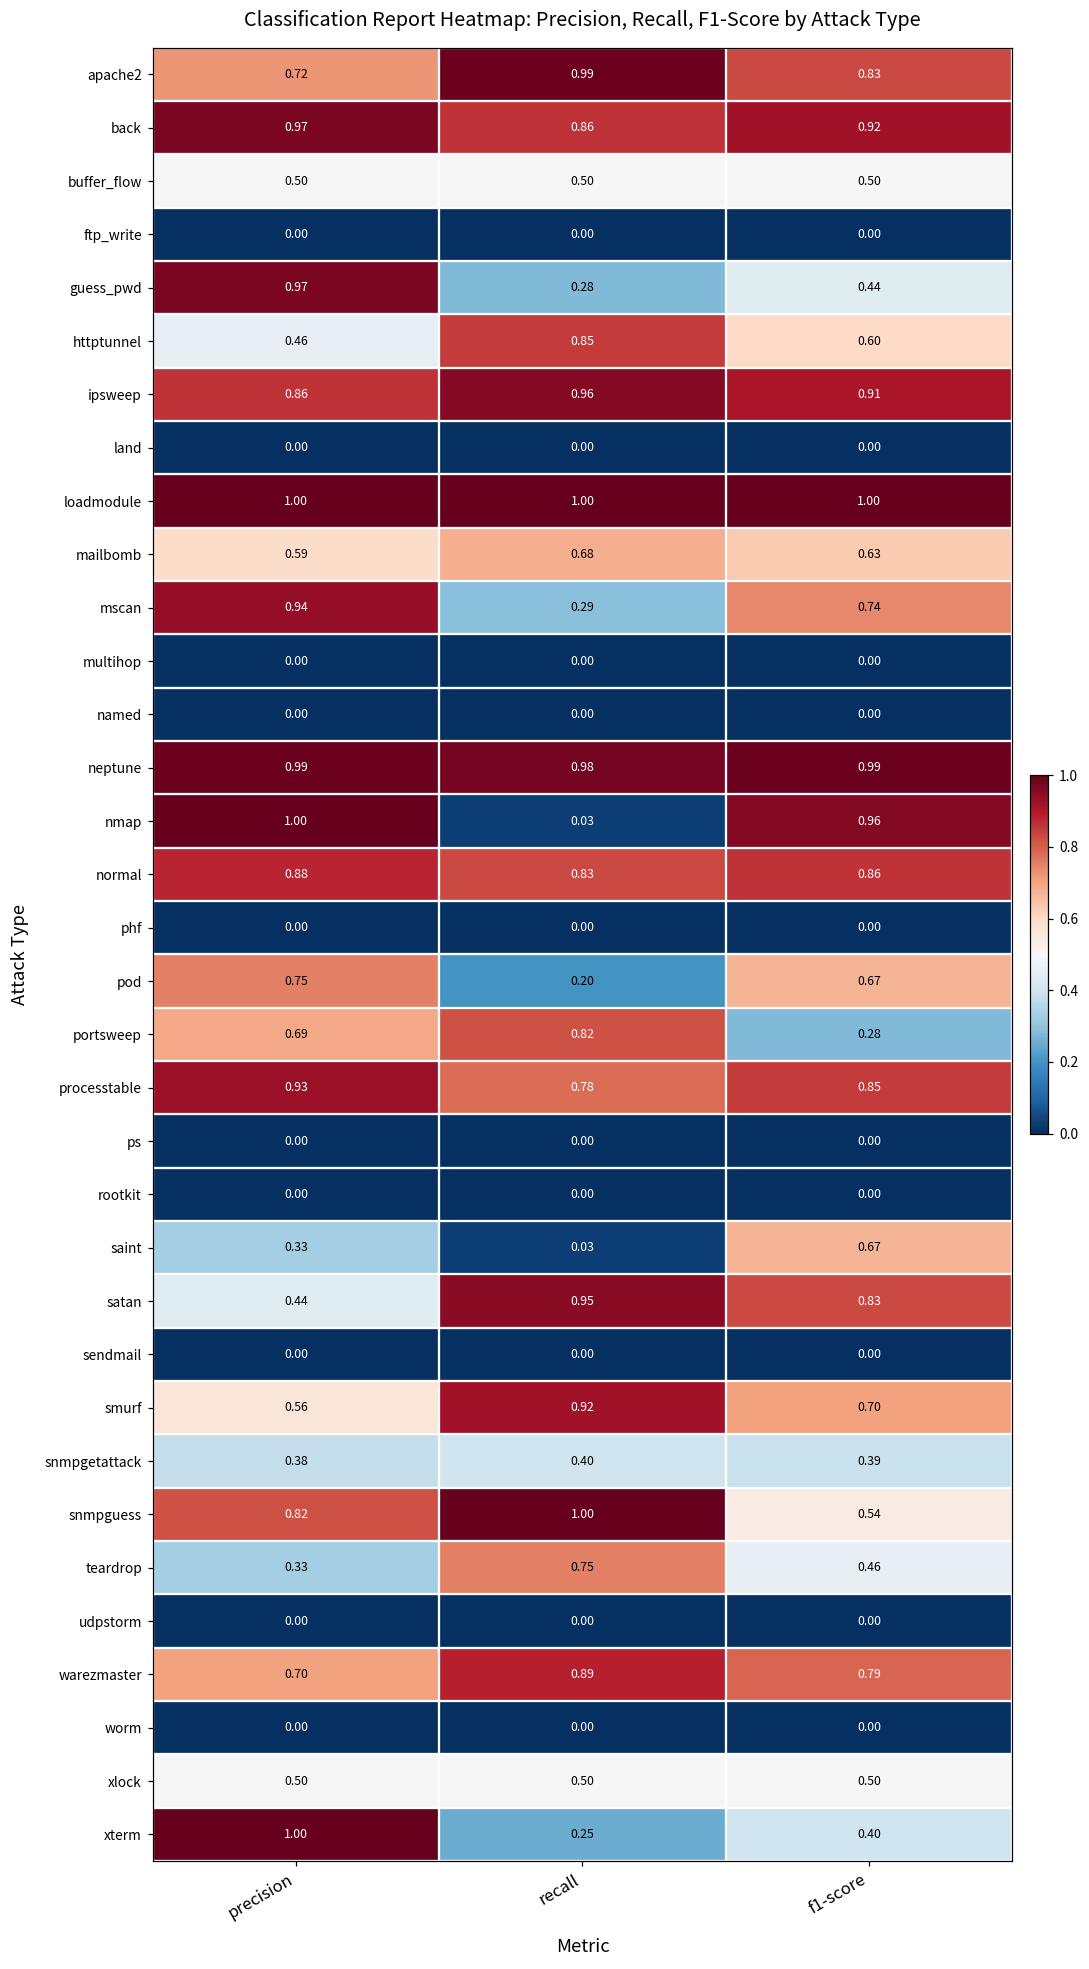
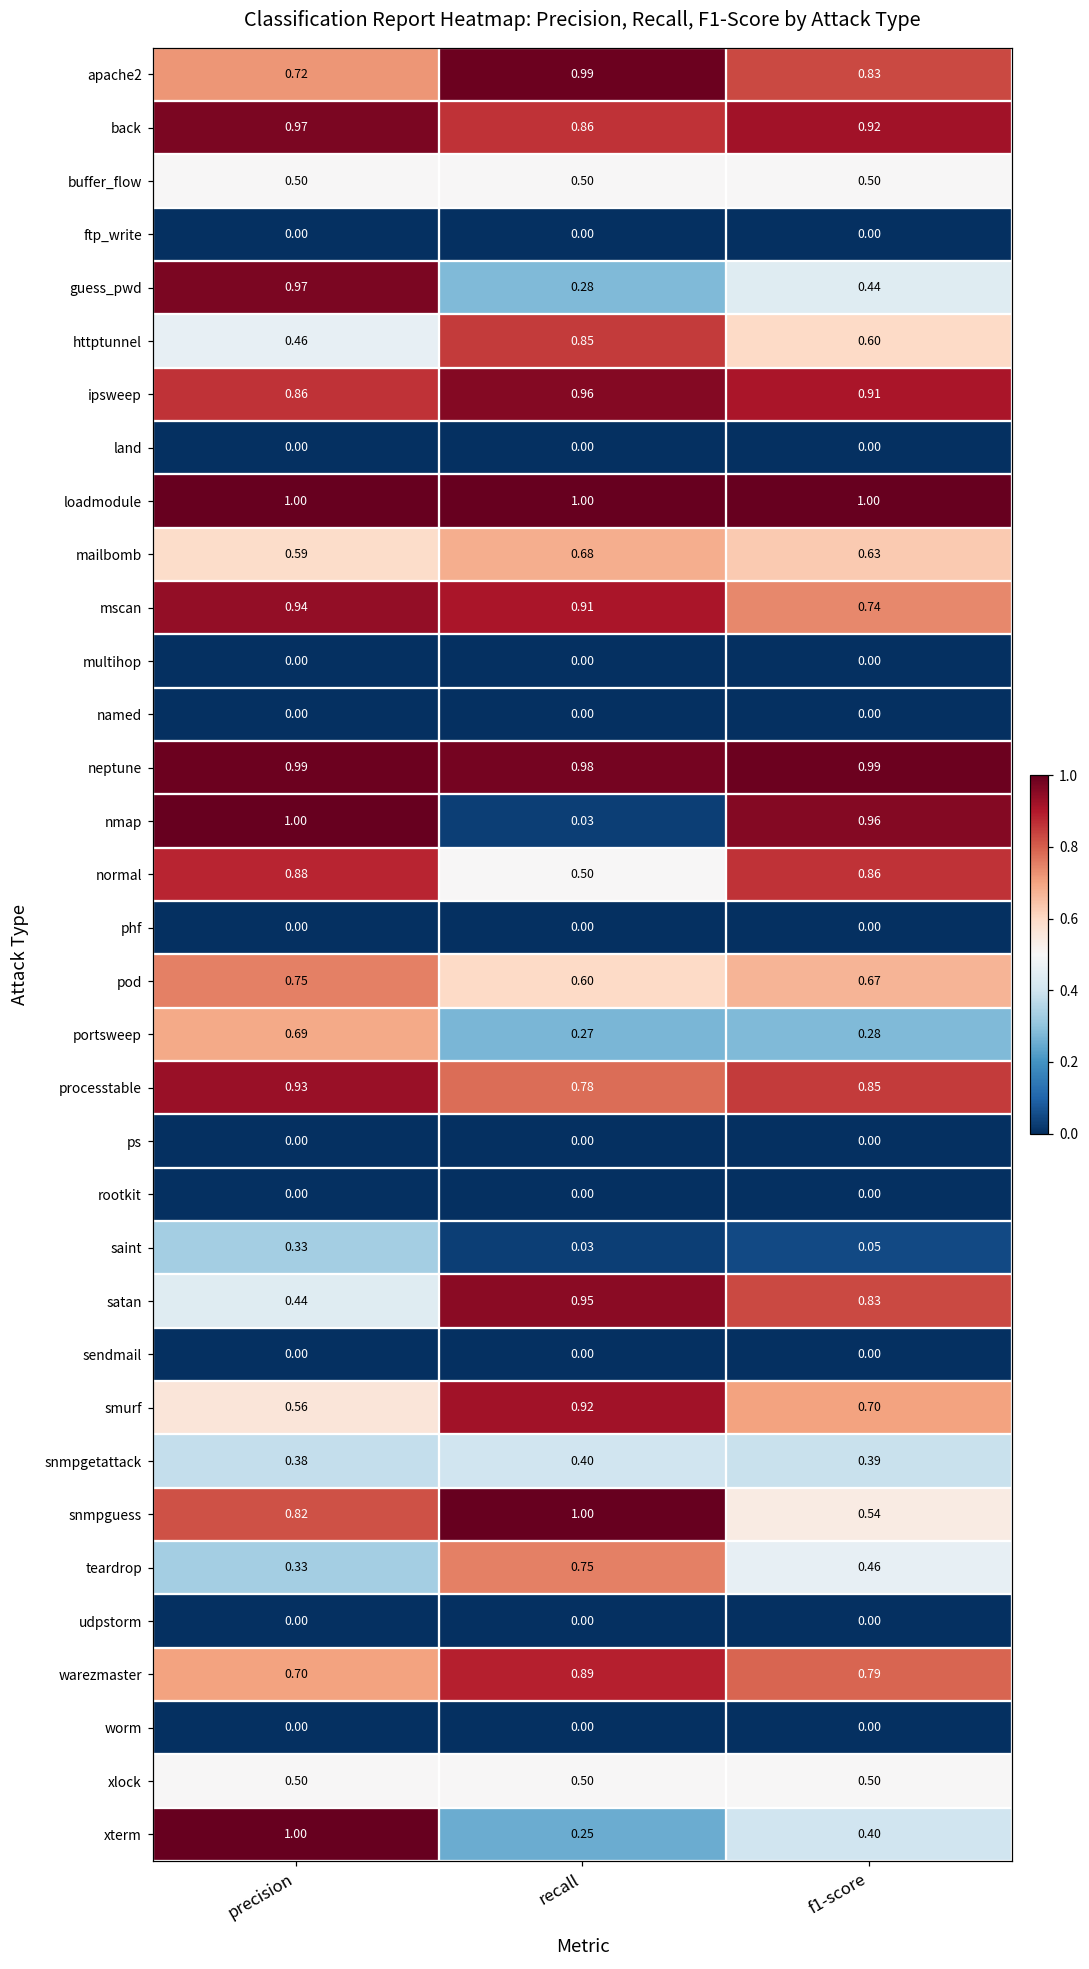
  {
    "apache2": {
      "precision": 0.72,
      "recall": 0.99,
      "f1-score": 0.83
    },
    "back": {
      "precision": 0.97,
      "recall": 0.86,
      "f1-score": 0.92
    },
    "buffer_flow": {
      "precision": 0.50,
      "recall": 0.50,
      "f1-score": 0.50
    },
    "ftp_write": {
      "precision": 0.00,
      "recall": 0.00,
      "f1-score": 0.00
    },
    "guess_pwd": {
      "precision": 0.97,
      "recall": 0.28,
      "f1-score": 0.44
    },
    "httptunnel": {
      "precision": 0.46,
      "recall": 0.85,
      "f1-score": 0.60
    },
    "ipsweep": {
      "precision": 0.86,
      "recall": 0.96,
      "f1-score": 0.91
    },
    "land": {
      "precision": 0.00,
      "recall": 0.00,
      "f1-score": 0.00
    },
    "loadmodule": {
      "precision": 1.00,
      "recall": 1.00,
      "f1-score": 1.00
    },
    "mailbomb": {
      "precision": 0.59,
      "recall": 0.68,
      "f1-score": 0.63
    },
    "mscan": {
      "precision": 0.94,
-     "recall": 0.29,
+     "recall": 0.91,
      "f1-score": 0.74
    },
    "multihop": {
      "precision": 0.00,
      "recall": 0.00,
      "f1-score": 0.00
    },
    "named": {
      "precision": 0.00,
      "recall": 0.00,
      "f1-score": 0.00
    },
    "neptune": {
      "precision": 0.99,
      "recall": 0.98,
      "f1-score": 0.99
    },
    "nmap": {
      "precision": 1.00,
      "recall": 0.03,
      "f1-score": 0.96
    },
    "normal": {
      "precision": 0.88,
-     "recall": 0.83,
+     "recall": 0.50,
      "f1-score": 0.86
    },
    "phf": {
      "precision": 0.00,
      "recall": 0.00,
      "f1-score": 0.00
    },
    "pod": {
      "precision": 0.75,
-     "recall": 0.20,
+     "recall": 0.60,
      "f1-score": 0.67
    },
    "portsweep": {
      "precision": 0.69,
-     "recall": 0.82,
+     "recall": 0.27,
      "f1-score": 0.28
    },
    "processtable": {
      "precision": 0.93,
      "recall": 0.78,
      "f1-score": 0.85
    },
    "ps": {
      "precision": 0.00,
      "recall": 0.00,
      "f1-score": 0.00
    },
    "rootkit": {
      "precision": 0.00,
      "recall": 0.00,
      "f1-score": 0.00
    },
    "saint": {
      "precision": 0.33,
      "recall": 0.03,
-     "f1-score": 0.67
+     "f1-score": 0.05
    },
    "satan": {
      "precision": 0.44,
      "recall": 0.95,
      "f1-score": 0.83
    },
    "sendmail": {
      "precision": 0.00,
      "recall": 0.00,
      "f1-score": 0.00
    },
    "smurf": {
      "precision": 0.56,
      "recall": 0.92,
      "f1-score": 0.70
    },
    "snmpgetattack": {
      "precision": 0.38,
      "recall": 0.40,
      "f1-score": 0.39
    },
    "snmpguess": {
      "precision": 0.82,
      "recall": 1.00,
      "f1-score": 0.54
    },
    "teardrop": {
      "precision": 0.33,
      "recall": 0.75,
      "f1-score": 0.46
    },
    "udpstorm": {
      "precision": 0.00,
      "recall": 0.00,
      "f1-score": 0.00
    },
    "warezmaster": {
      "precision": 0.70,
      "recall": 0.89,
      "f1-score": 0.79
    },
    "worm": {
      "precision": 0.00,
      "recall": 0.00,
      "f1-score": 0.00
    },
    "xlock": {
      "precision": 0.50,
      "recall": 0.50,
      "f1-score": 0.50
    },
    "xterm": {
      "precision": 1.00,
      "recall": 0.25,
      "f1-score": 0.40
    }
  }
